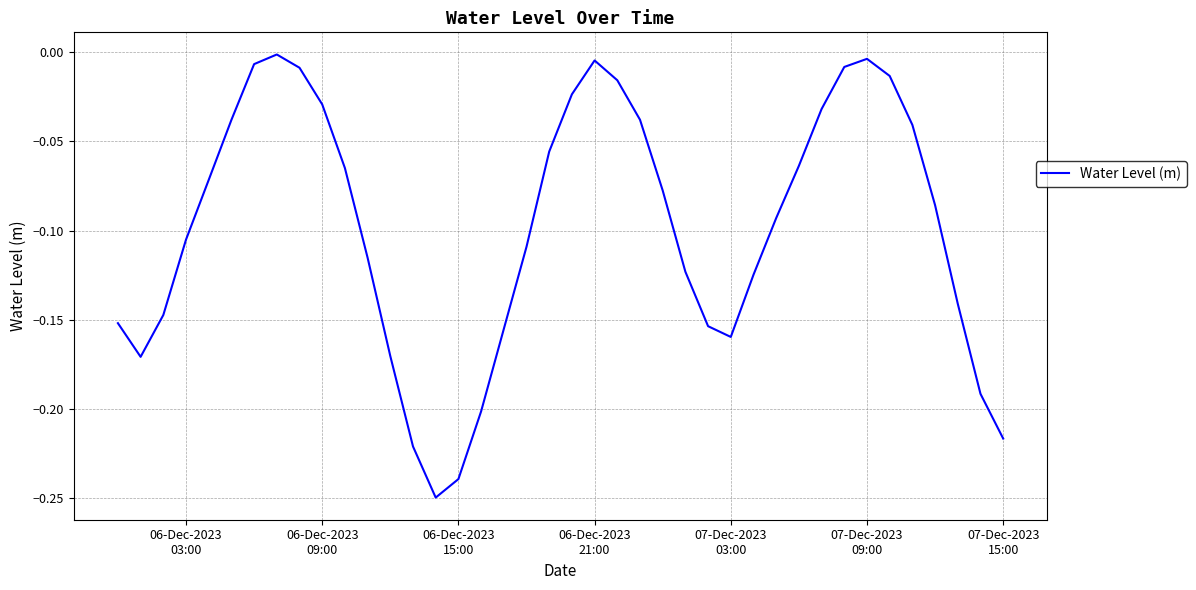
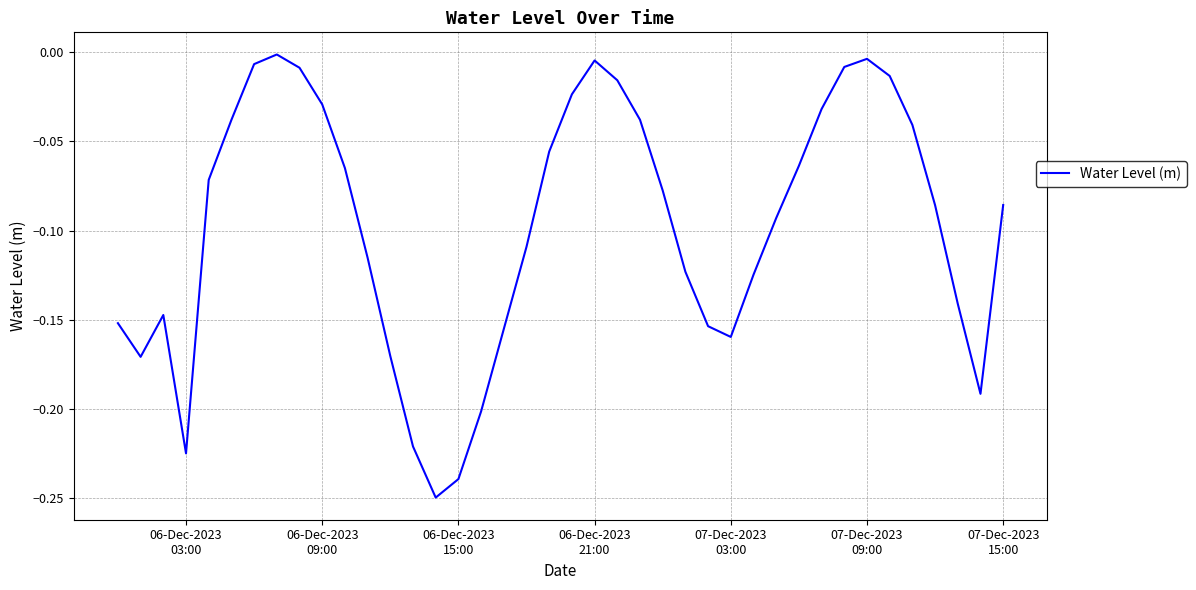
  {
-   "06-Dec-2023 03:00": -0.105,
+   "06-Dec-2023 03:00": -0.225,
    "06-Dec-2023 09:00": -0.029,
    "06-Dec-2023 15:00": -0.239,
    "06-Dec-2023 21:00": -0.005,
    "07-Dec-2023 03:00": -0.160,
    "07-Dec-2023 09:00": -0.004,
-   "07-Dec-2023 15:00": -0.217
+   "07-Dec-2023 15:00": -0.086
  }
